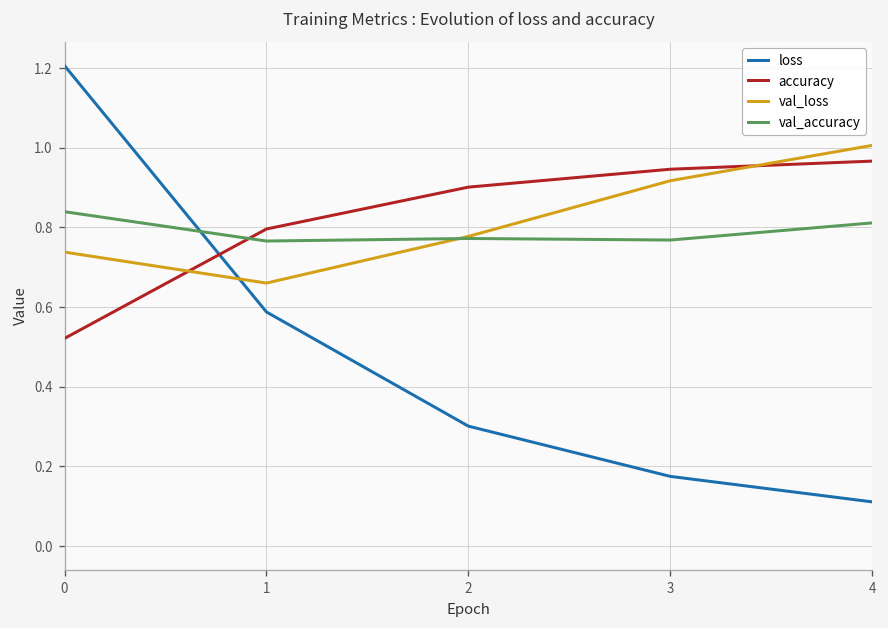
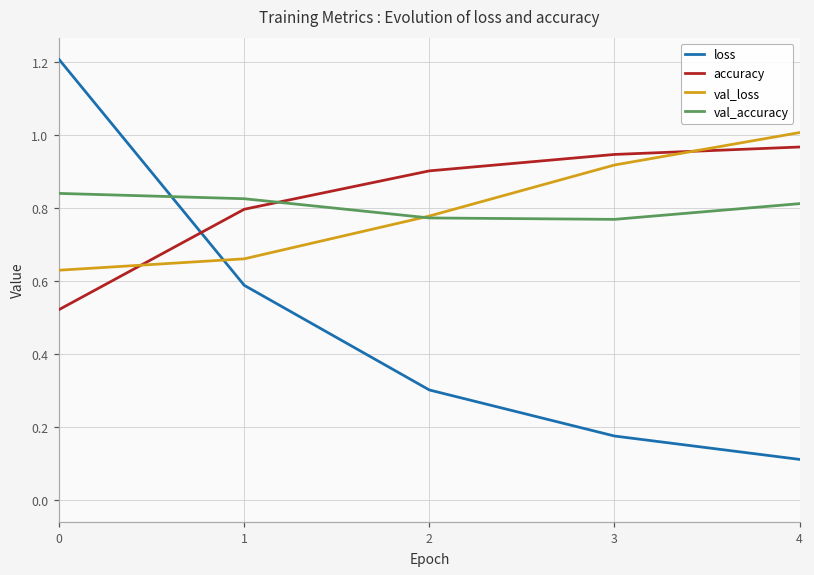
  {
    "loss": {
      "0": 1.21,
      "1": 0.59,
      "2": 0.30,
      "3": 0.17,
      "4": 0.11
    },
    "accuracy": {
      "0": 0.52,
      "1": 0.80,
      "2": 0.90,
      "3": 0.95,
      "4": 0.97
    },
    "val_loss": {
-     "0": 0.74,
+     "0": 0.63,
      "1": 0.66,
      "3": 0.92
    },
    "val_accuracy": {
      "0": 0.84,
-     "1": 0.77,
+     "1": 0.82,
      "3": 0.77,
      "4": 0.81
    }
  }
